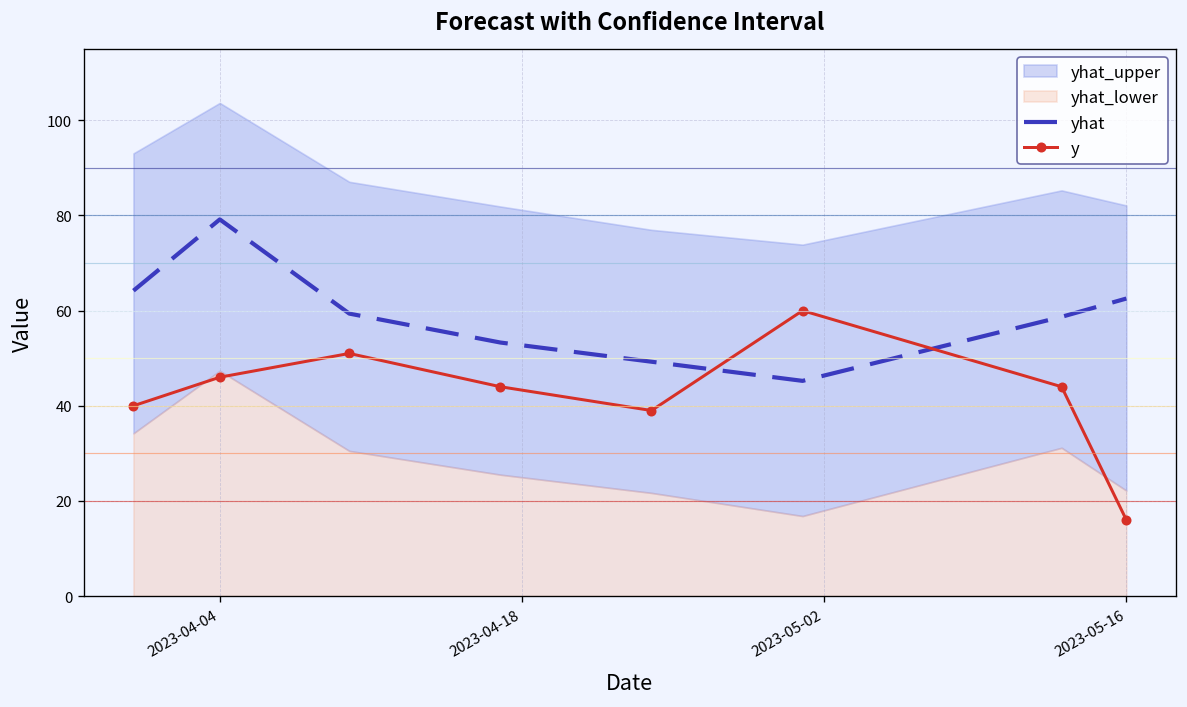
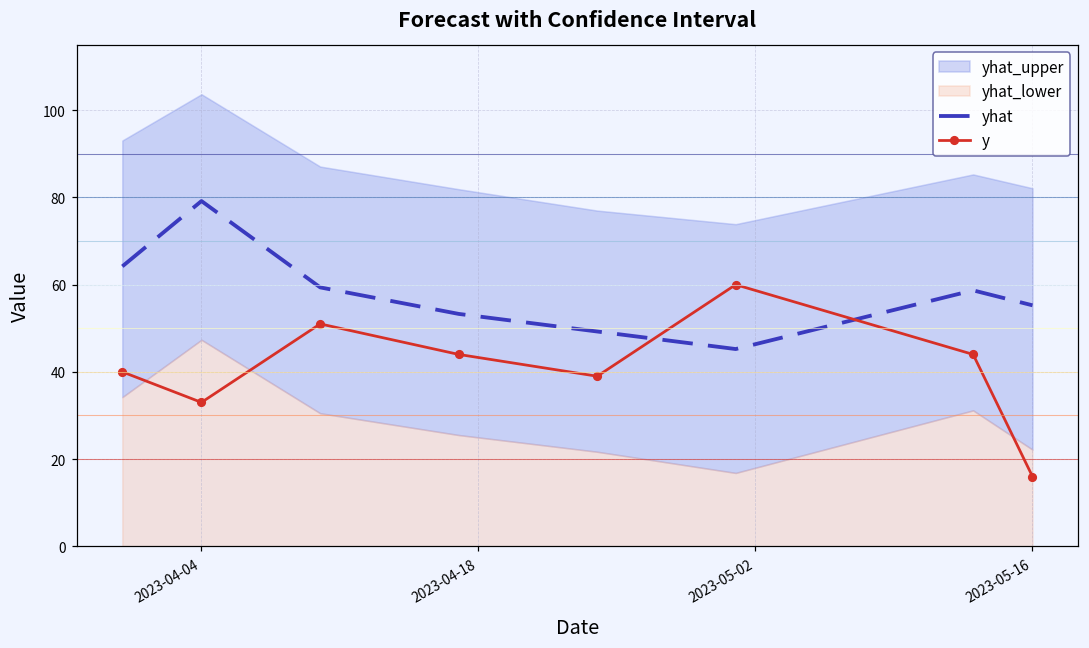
  {
    "yhat": {
      "2023-04-04": 79,
-     "2023-05-16": 63
+     "2023-05-16": 55
    },
    "y": {
-     "2023-04-04": 46,
+     "2023-04-04": 33,
      "2023-05-16": 16
    },
    "yhat_lower": {
      "2023-04-04": 47,
      "2023-05-16": 22
    }
  }
